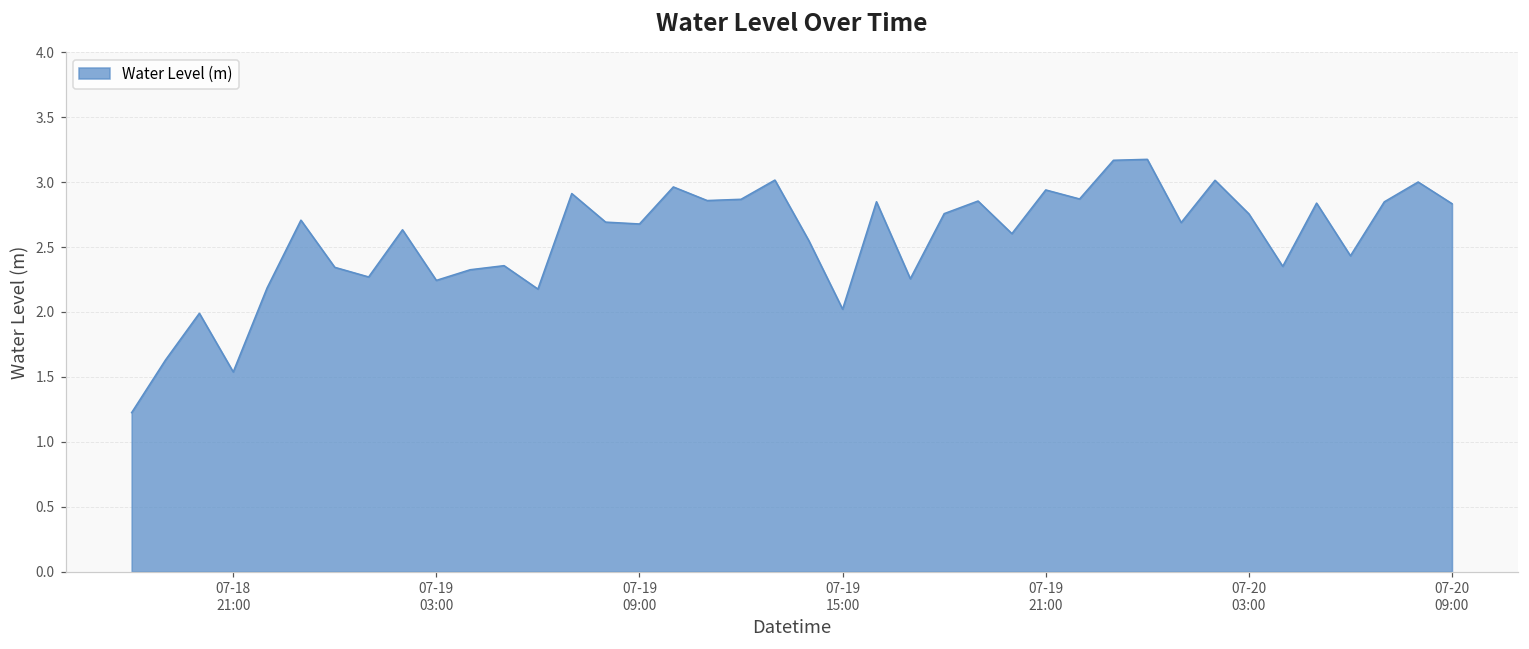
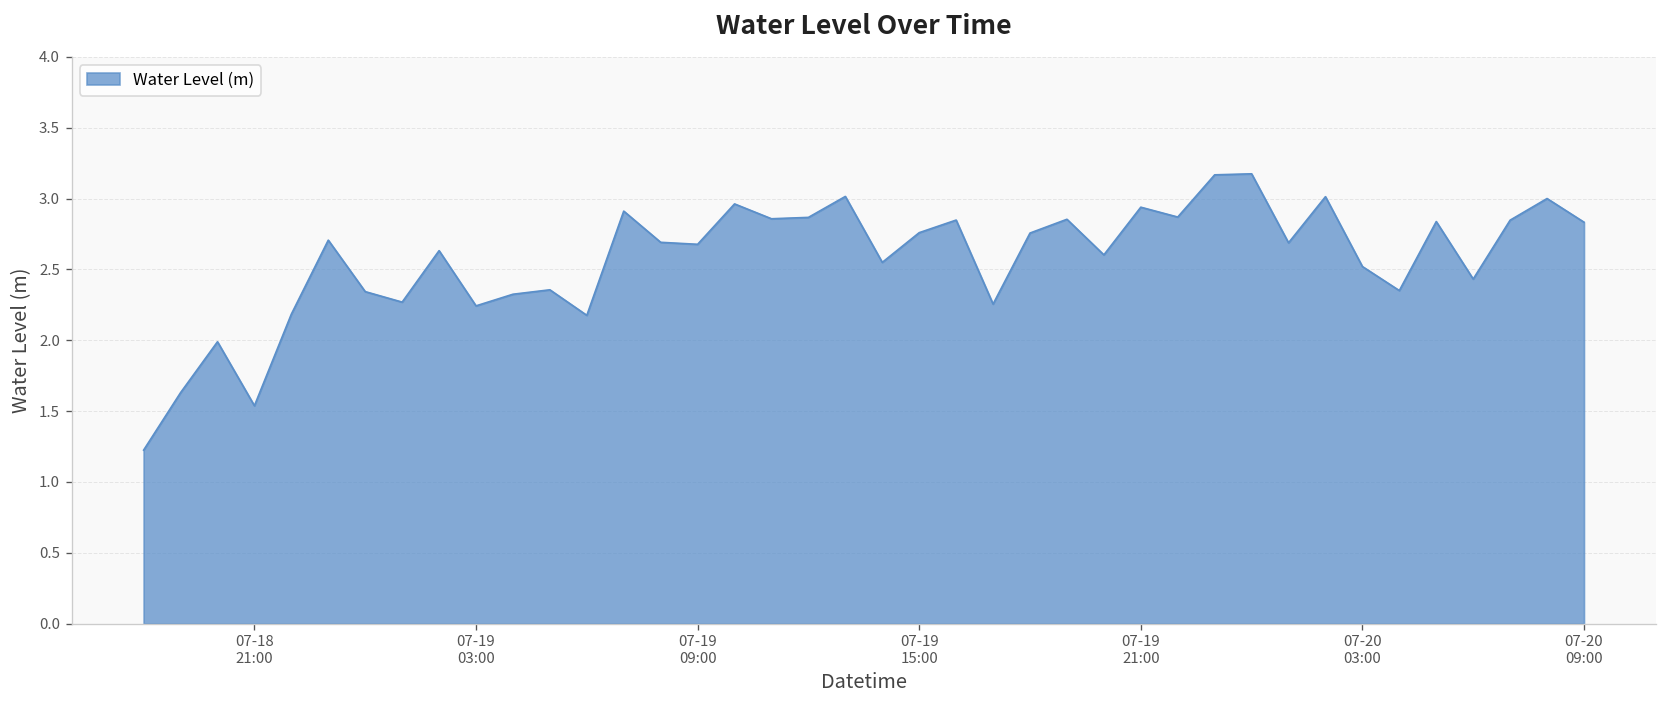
  {
    "07-18 21:00": 1.54,
    "07-19 03:00": 2.24,
    "07-19 09:00": 2.68,
-   "07-19 15:00": 2.02,
+   "07-19 15:00": 2.76,
    "07-19 21:00": 2.94,
-   "07-20 03:00": 2.76,
+   "07-20 03:00": 2.52,
    "07-20 09:00": 2.83
  }
